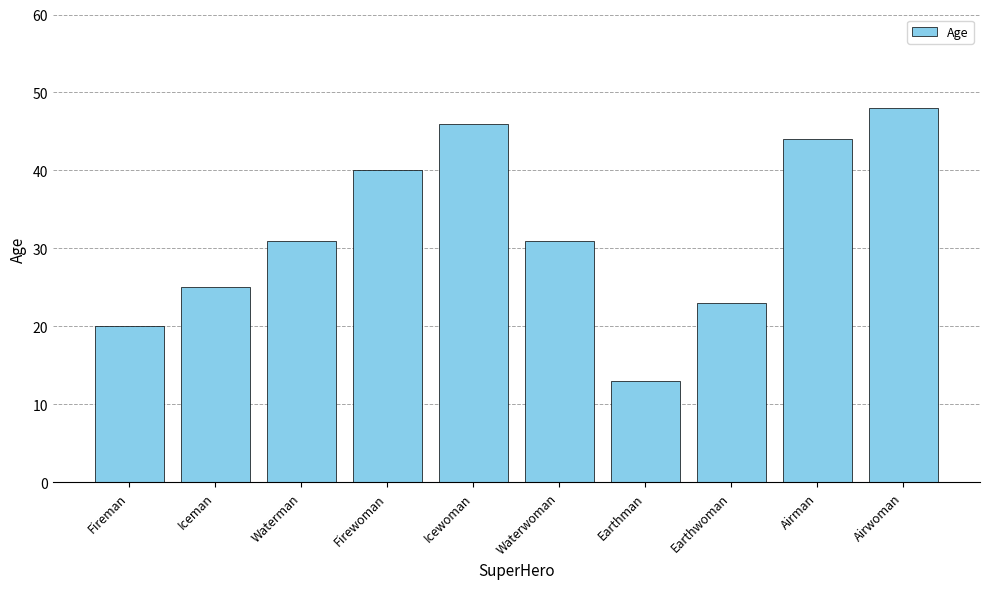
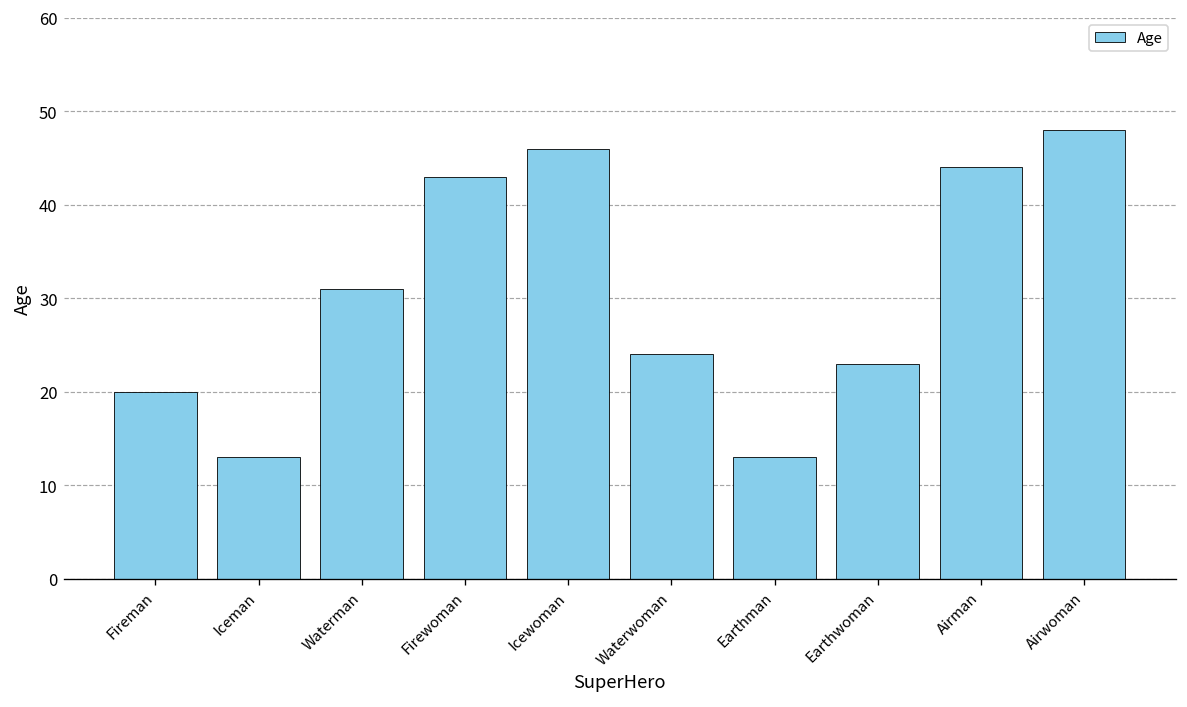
  {
    "Fireman": 20,
-   "Iceman": 25,
+   "Iceman": 13,
    "Waterman": 31,
-   "Firewoman": 40,
+   "Firewoman": 43,
    "Icewoman": 46,
-   "Waterwoman": 31,
+   "Waterwoman": 24,
    "Earthman": 13,
    "Earthwoman": 23,
    "Airman": 44,
    "Airwoman": 48
  }
